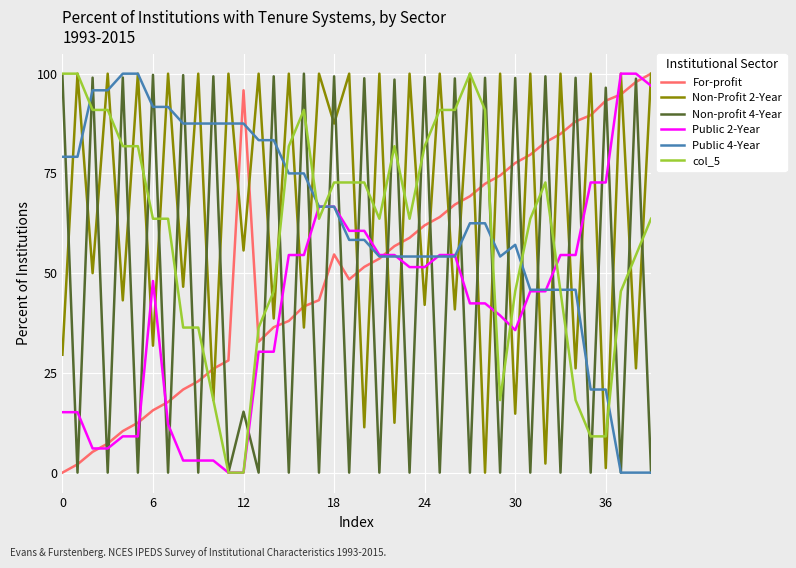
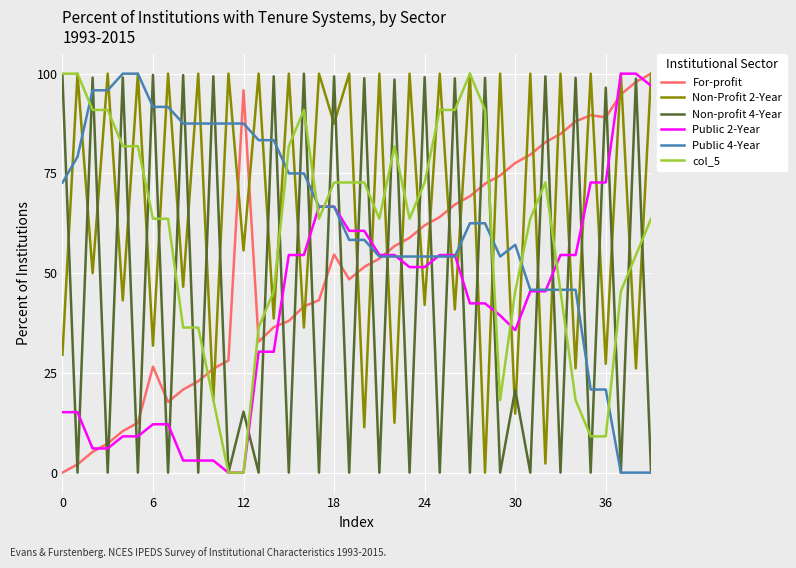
  {
    "For-profit": {
      "0": 0,
-     "6": 16,
+     "6": 27,
      "12": 96,
      "18": 55,
      "24": 62,
      "30": 78,
-     "36": 93
+     "36": 89
    },
    "Non-Profit 2-Year": {
      "0": 30,
      "6": 32,
      "12": 56,
      "18": 88,
      "24": 42,
      "30": 15,
-     "36": 1
+     "36": 27
    },
    "Non-profit 4-Year": {
      "6": 100,
      "12": 15,
      "18": 99,
      "24": 99,
-     "30": 99,
+     "30": 21,
      "36": 96
    },
    "Public 2-Year": {
      "0": 15,
-     "6": 48,
+     "6": 12,
      "24": 52,
      "30": 36,
      "36": 73
    },
    "Public 4-Year": {
-     "0": 79,
+     "0": 73,
      "6": 92,
      "12": 88,
      "24": 54,
      "30": 57,
      "36": 21
    },
    "col_5": {
      "6": 64,
      "18": 73,
-     "24": 82,
+     "24": 73,
      "30": 45,
      "36": 9
    }
  }
